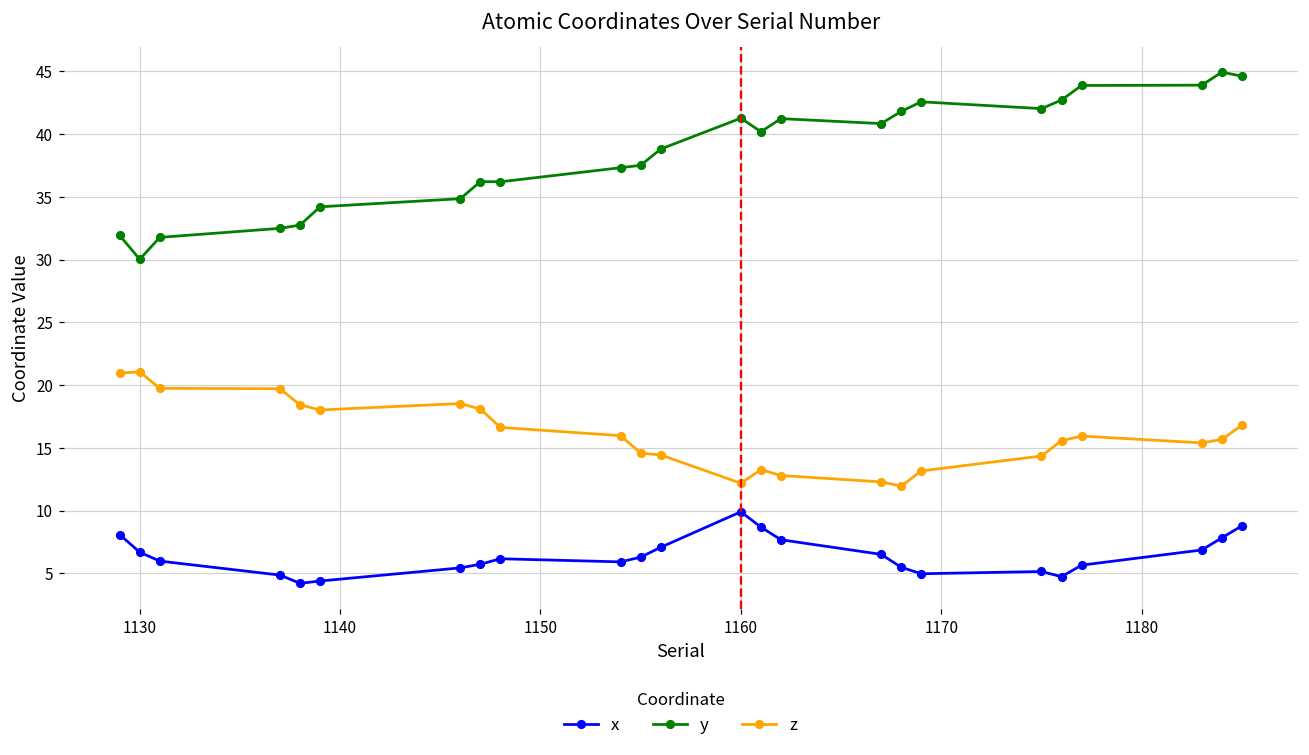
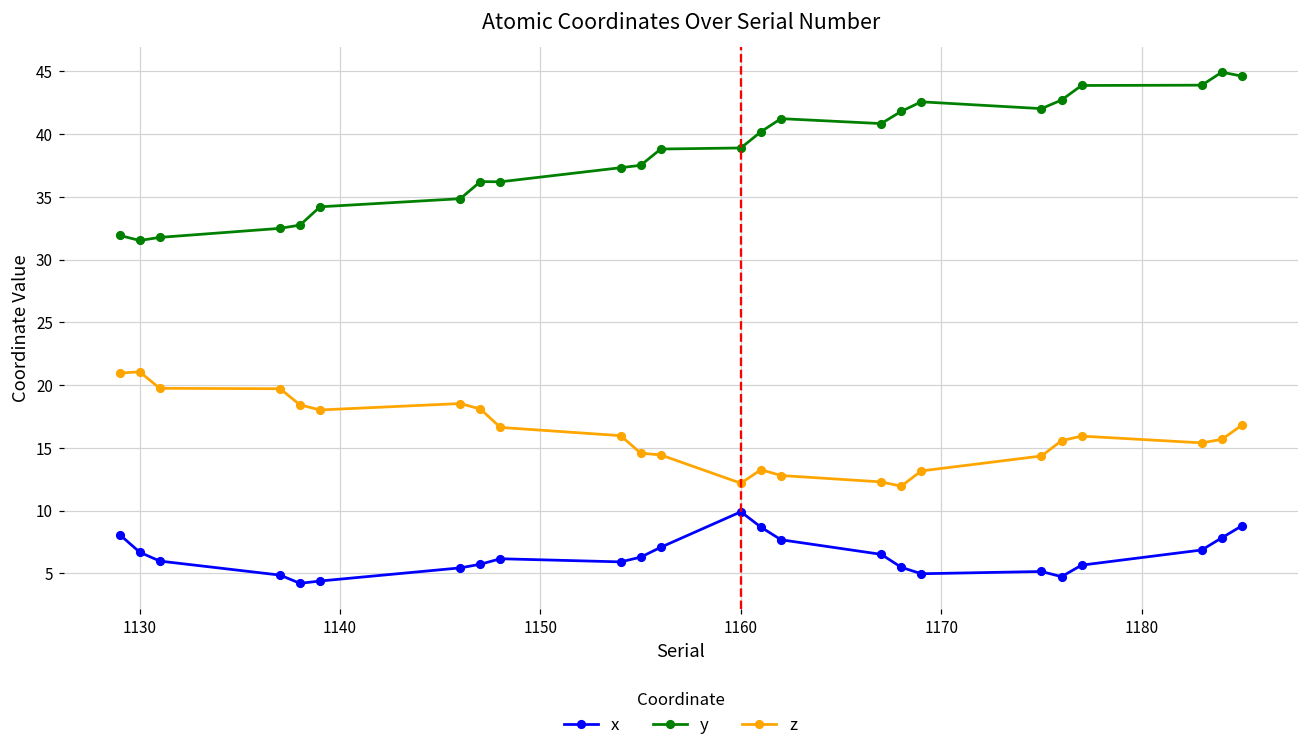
  {
    "x": {
      "1130": 6.7,
      "1160": 9.9
    },
    "y": {
-     "1130": 30.0,
-     "1160": 41.3
+     "1130": 31.5,
+     "1160": 38.9
    },
    "z": {
      "1130": 21.1,
      "1160": 12.2
    }
  }
